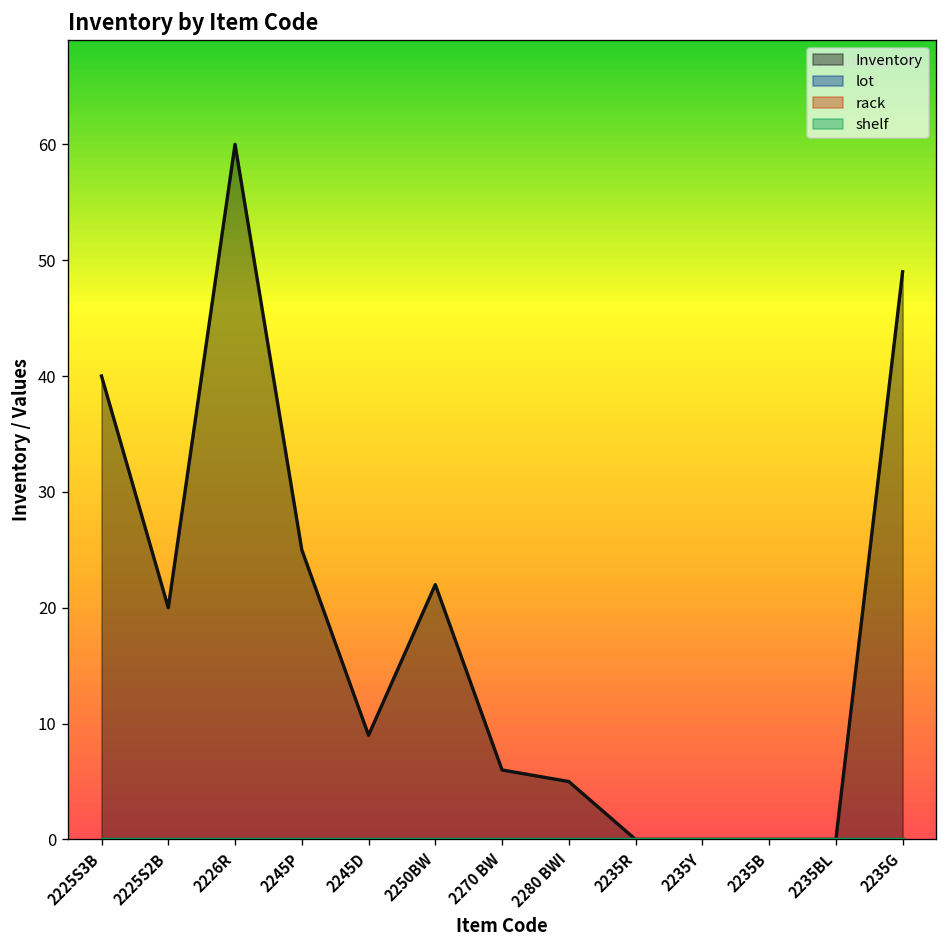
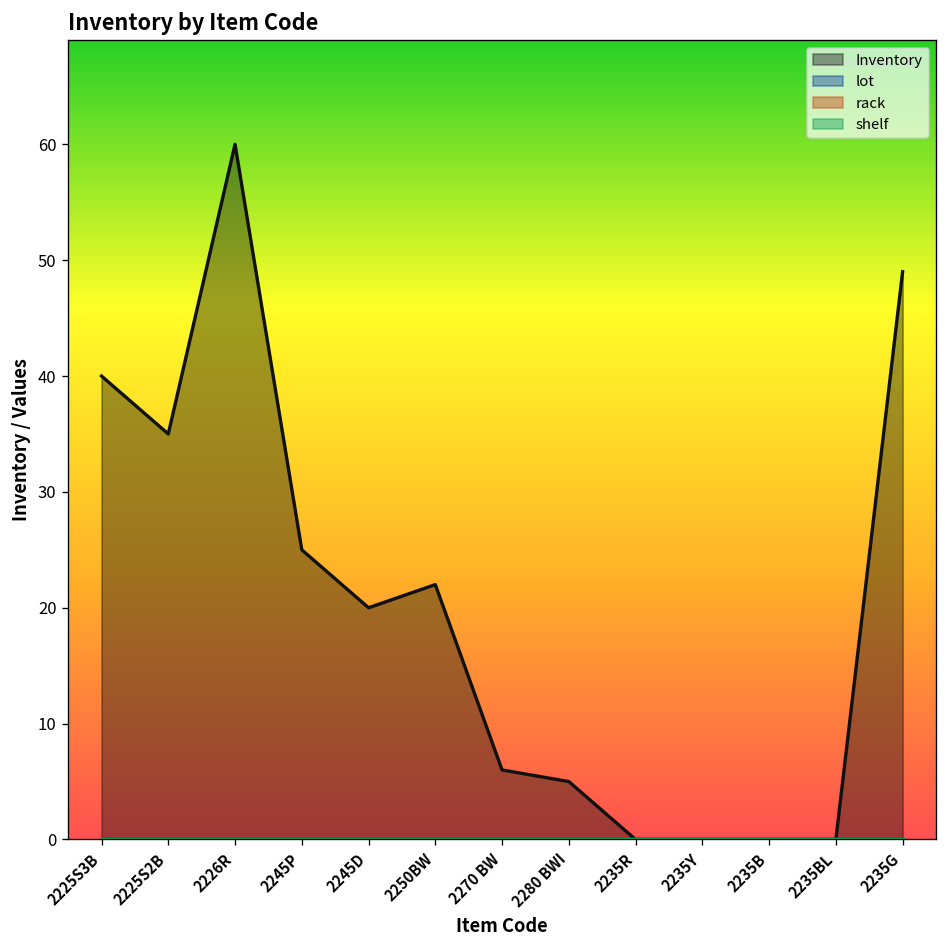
  {
    "Inventory": {
      "2225S3B": 40,
-     "2225S2B": 20,
+     "2225S2B": 35,
      "2226R": 60,
      "2245P": 25,
-     "2245D": 9,
+     "2245D": 20,
      "2250BW": 22,
      "2270 BW": 6,
      "2280 BWI": 5,
      "2235G": 49
    },
    "shelf": {
      "2225S3B": 0,
      "2225S2B": 0,
      "2226R": 0,
      "2245P": 0,
      "2245D": 0,
      "2250BW": 0,
      "2270 BW": 0,
      "2280 BWI": 0,
      "2235G": 0
    }
  }
